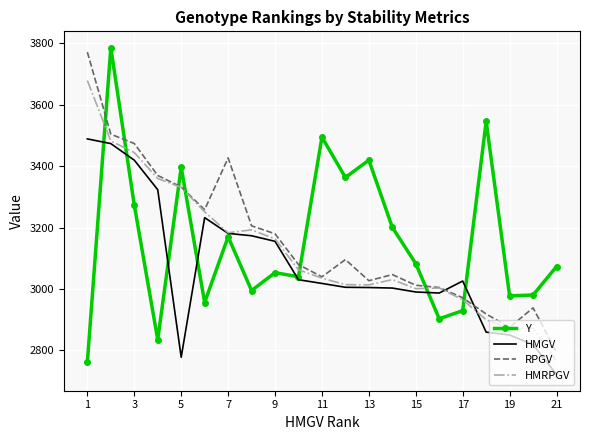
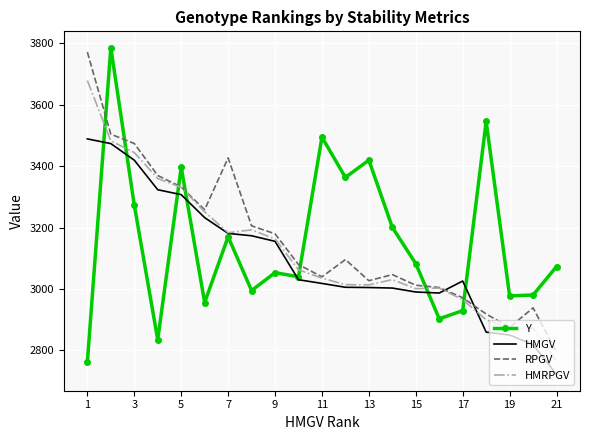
  {
    "Y": {
      "1": 2760,
      "3": 3270,
      "5": 3400,
      "7": 3170,
      "9": 3050,
      "11": 3490,
      "13": 3420,
      "15": 3080,
      "17": 2930,
      "19": 2980,
      "21": 3070
    },
    "HMGV": {
      "1": 3490,
      "3": 3420,
-     "5": 2780,
+     "5": 3310,
      "11": 3020,
      "13": 3000,
      "15": 2990,
      "17": 3030
    },
    "RPGV": {
      "1": 3770,
      "3": 3470,
      "7": 3430,
      "9": 3180,
      "13": 3030,
      "15": 3010
    },
    "HMRPGV": {
      "1": 3680,
      "3": 3440,
      "13": 3010,
      "15": 3000
    }
  }
